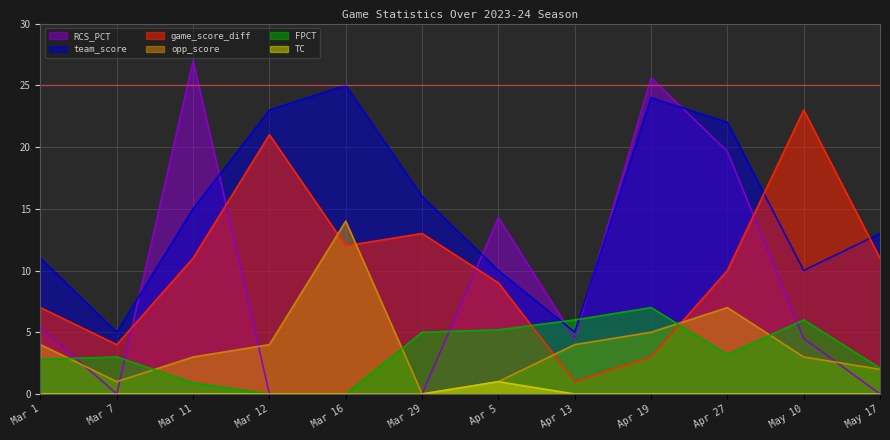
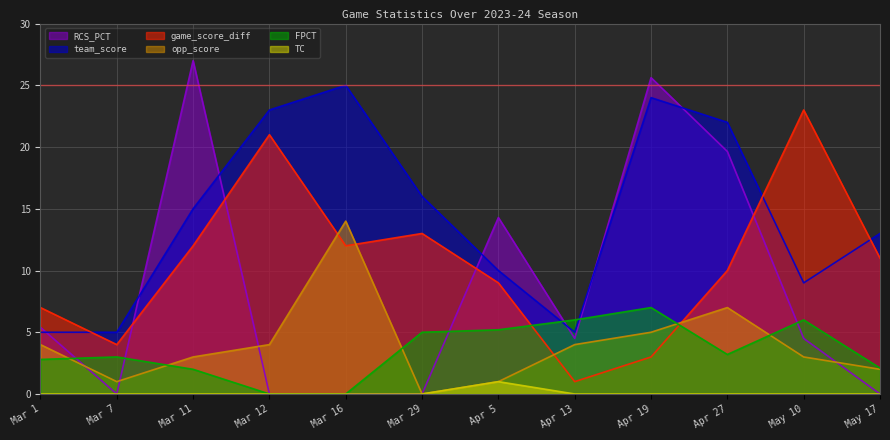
  {
    "RCS_PCT": {
      "Mar 1": 5.4,
      "Mar 11": 27.0,
      "Apr 5": 14.3,
      "Apr 13": 4.5,
      "Apr 19": 25.6,
      "Apr 27": 19.6,
      "May 10": 4.5
    },
    "team_score": {
-     "Mar 1": 11,
+     "Mar 1": 5,
      "Mar 7": 5,
      "Mar 11": 15,
      "Mar 12": 23,
      "Mar 16": 25,
      "Mar 29": 16,
      "Apr 5": 10,
      "Apr 13": 5,
      "Apr 19": 24,
      "Apr 27": 22,
-     "May 10": 10,
+     "May 10": 9,
      "May 17": 13
    },
    "game_score_diff": {
      "Mar 1": 7,
      "Mar 7": 4,
-     "Mar 11": 11,
+     "Mar 11": 12,
      "Mar 12": 21,
      "Mar 16": 12,
      "Mar 29": 13,
      "Apr 5": 9,
      "Apr 13": 1,
      "Apr 19": 3,
      "Apr 27": 10,
      "May 10": 23,
      "May 17": 11
    },
    "FPCT": {
      "Mar 1": 2.8,
      "Mar 7": 3.0,
-     "Mar 11": 0.9,
+     "Mar 11": 2.0,
      "Mar 29": 5.0,
      "Apr 5": 5.2,
      "Apr 13": 6.0,
      "Apr 19": 7.0,
      "Apr 27": 3.2,
      "May 10": 6.0
    }
  }
